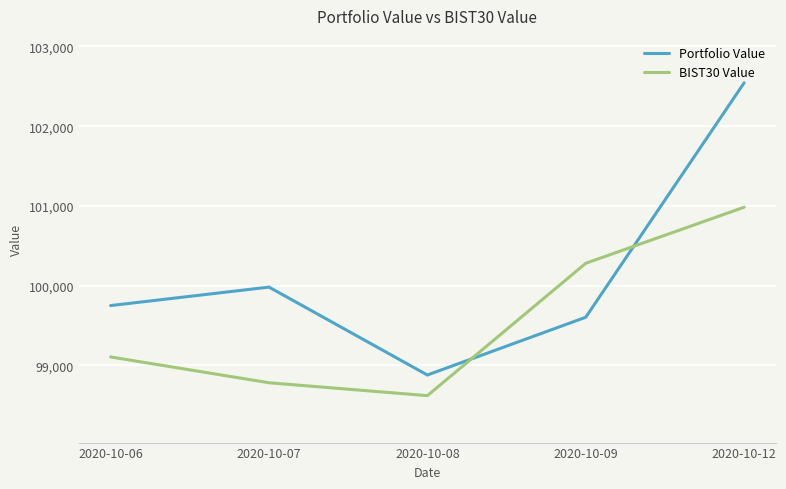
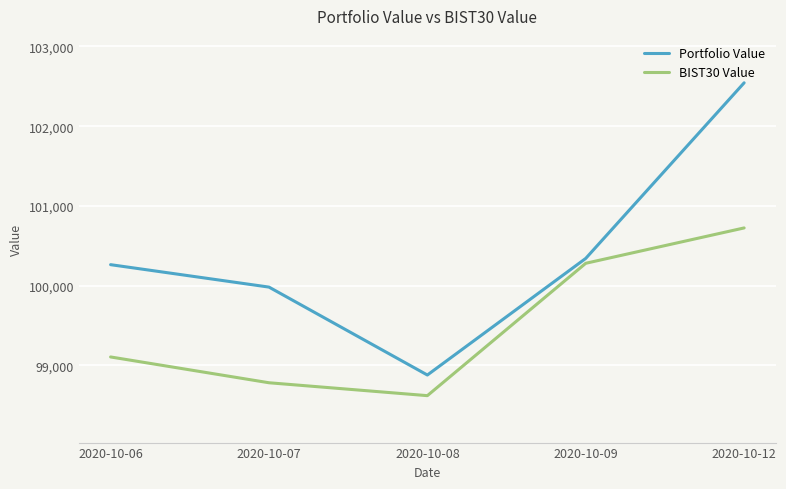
  {
    "Portfolio Value": {
-     "2020-10-06": "99,800",
+     "2020-10-06": "100,300",
      "2020-10-07": "100,000",
      "2020-10-08": "98,900",
-     "2020-10-09": "99,600",
+     "2020-10-09": "100,300",
      "2020-10-12": "102,500"
    },
    "BIST30 Value": {
      "2020-10-06": "99,100",
      "2020-10-07": "98,800",
      "2020-10-08": "98,600",
      "2020-10-09": "100,300",
-     "2020-10-12": "101,000"
+     "2020-10-12": "100,700"
    }
  }
